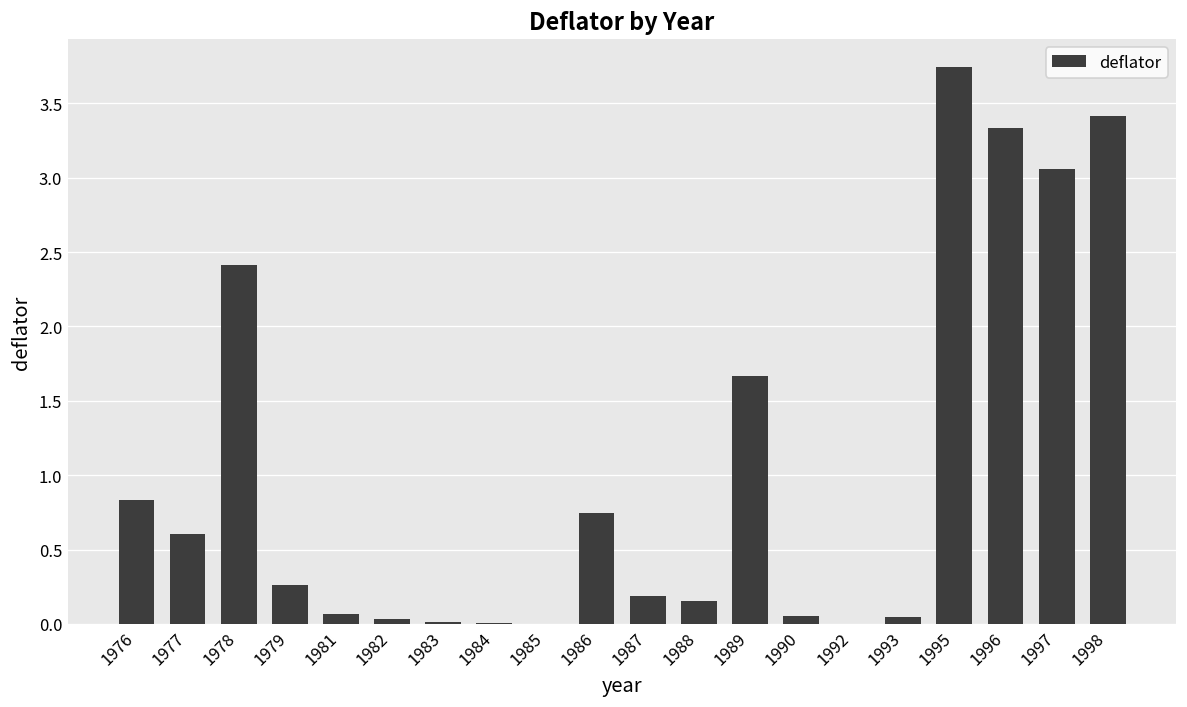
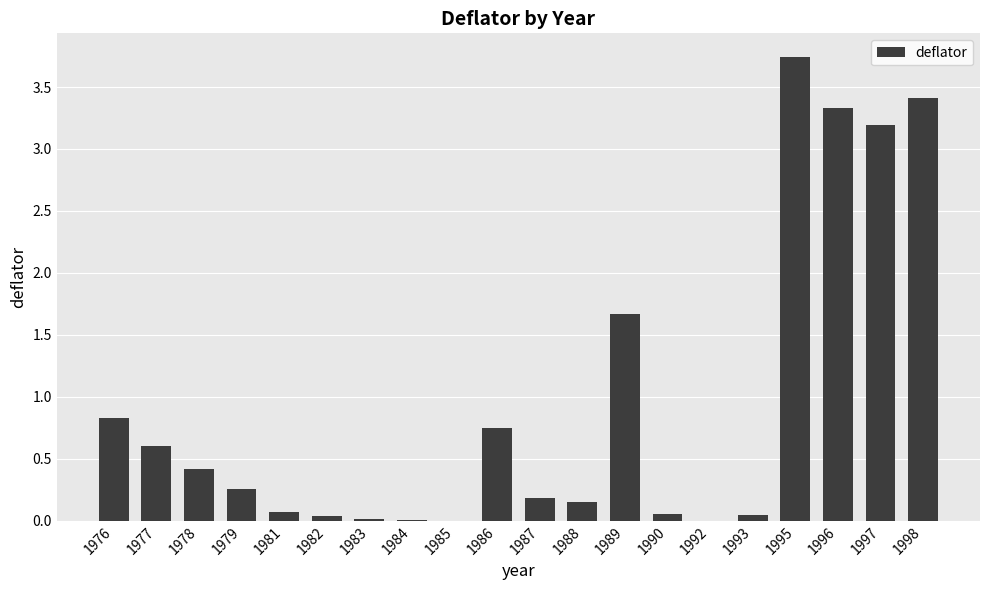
  {
    "1976": 0.83,
    "1977": 0.61,
-   "1978": 2.41,
+   "1978": 0.42,
    "1979": 0.26,
    "1981": 0.07,
    "1982": 0.03,
    "1986": 0.75,
    "1987": 0.19,
    "1988": 0.15,
    "1989": 1.67,
    "1990": 0.06,
    "1993": 0.04,
    "1995": 3.75,
    "1996": 3.33,
-   "1997": 3.06,
+   "1997": 3.19,
    "1998": 3.42
  }
